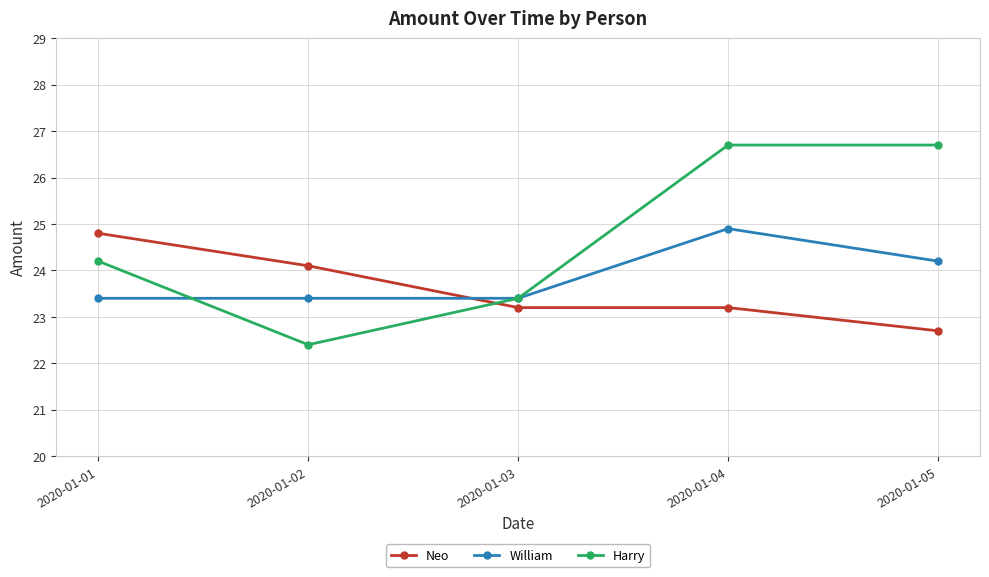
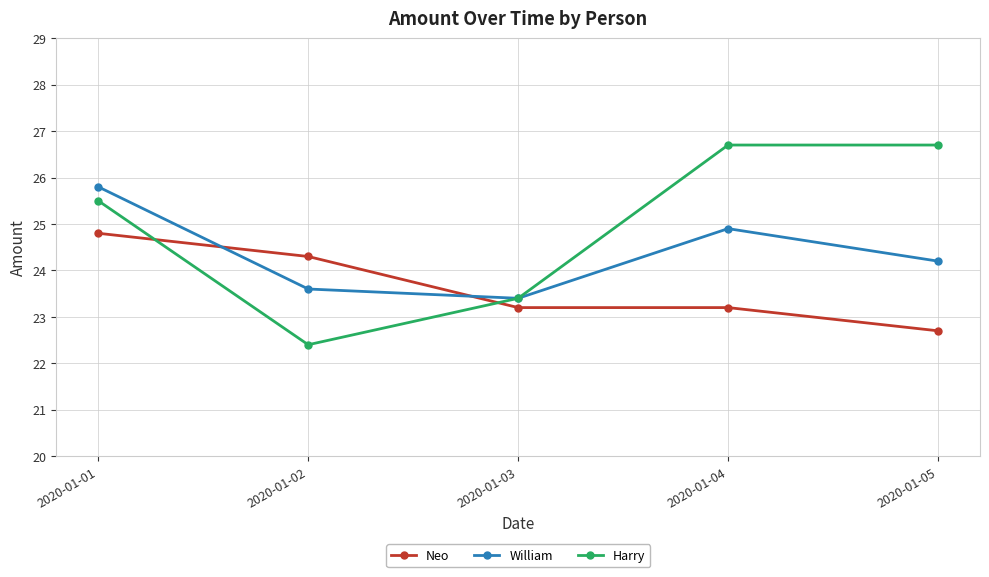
  {
    "Neo": {
      "2020-01-01": 24.8,
-     "2020-01-02": 24.1,
+     "2020-01-02": 24.3,
      "2020-01-03": 23.2,
      "2020-01-04": 23.2,
      "2020-01-05": 22.7
    },
    "William": {
-     "2020-01-01": 23.4,
-     "2020-01-02": 23.4,
+     "2020-01-01": 25.8,
+     "2020-01-02": 23.6,
      "2020-01-04": 24.9,
      "2020-01-05": 24.2
    },
    "Harry": {
-     "2020-01-01": 24.2,
+     "2020-01-01": 25.5,
      "2020-01-02": 22.4,
      "2020-01-04": 26.7,
      "2020-01-05": 26.7
    }
  }
